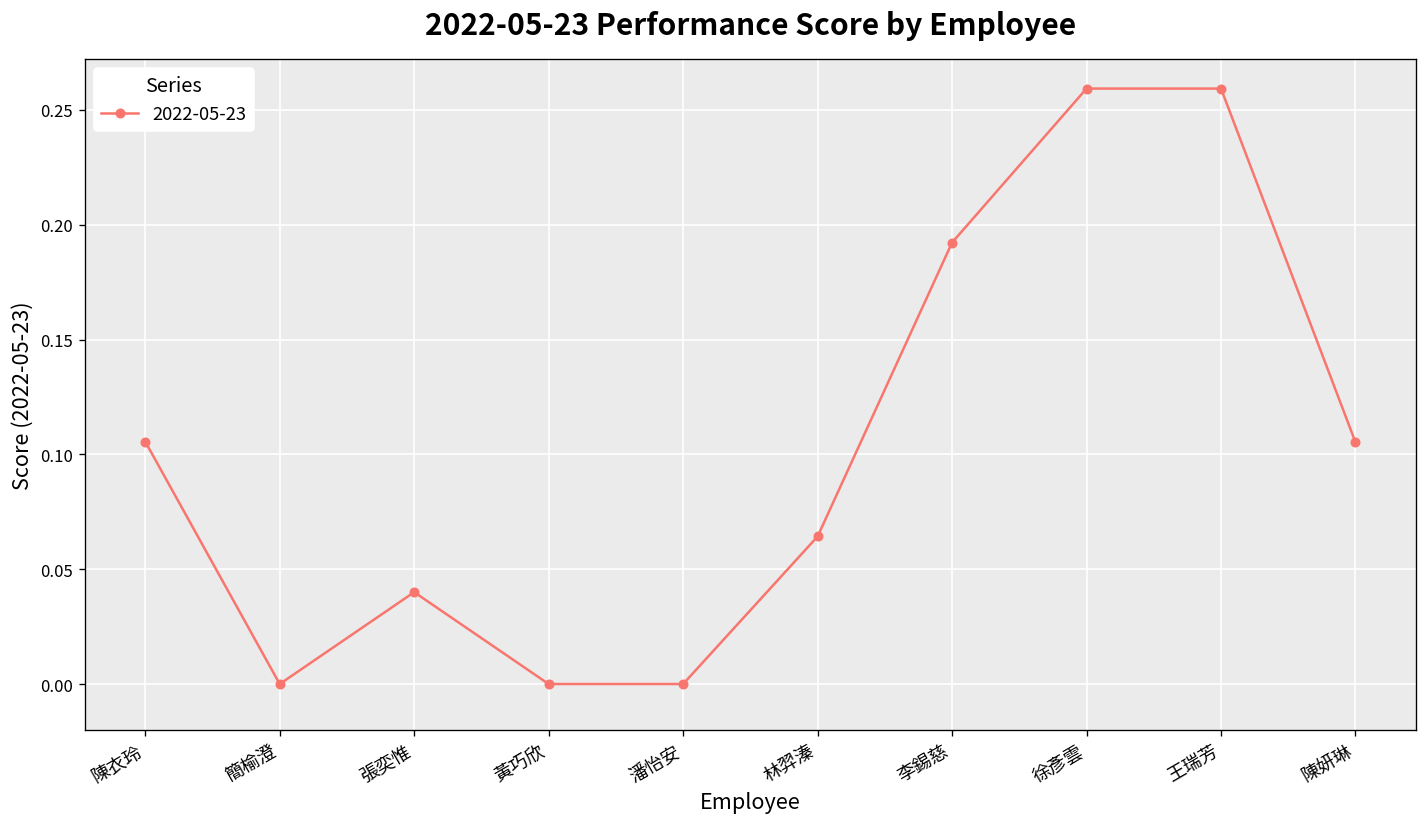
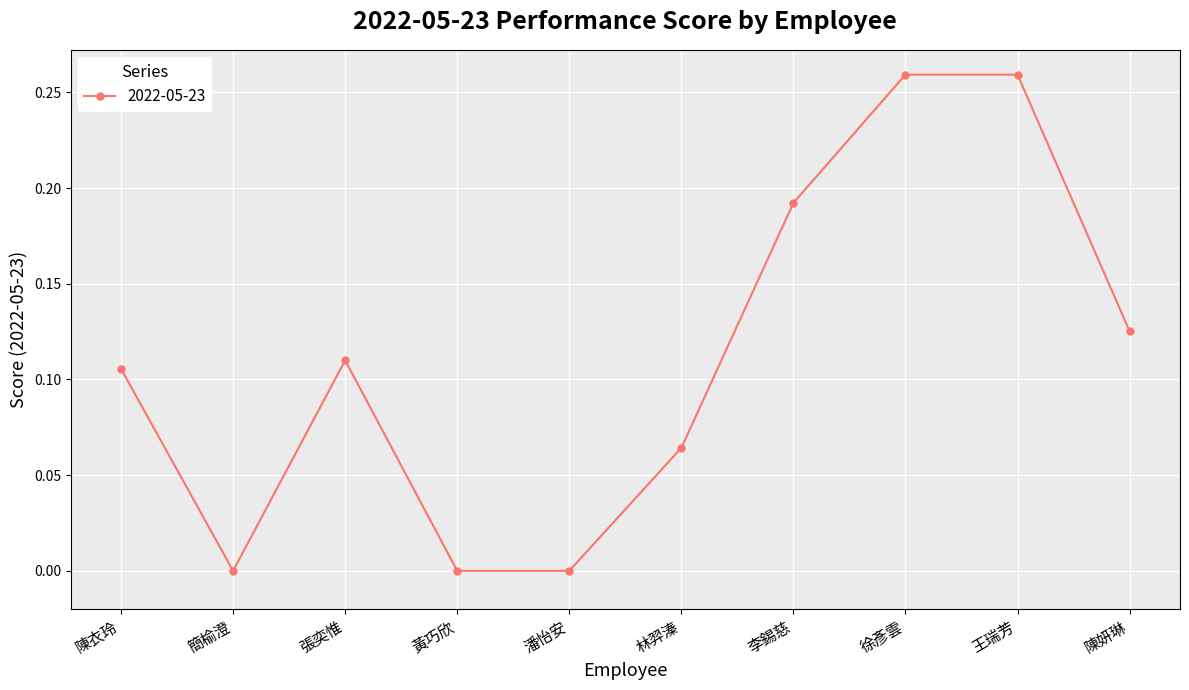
  {
    "陳衣玲": 0.106,
    "簡榆澄": 0.000,
-   "張奕惟": 0.04,
+   "張奕惟": 0.11,
    "黃巧欣": 0.000,
    "潘怡安": 0.000,
    "林羿溱": 0.064,
    "李錫慈": 0.192,
    "徐彥雲": 0.259,
    "王瑞芳": 0.259,
-   "陳妍琳": 0.105
+   "陳妍琳": 0.125
  }
